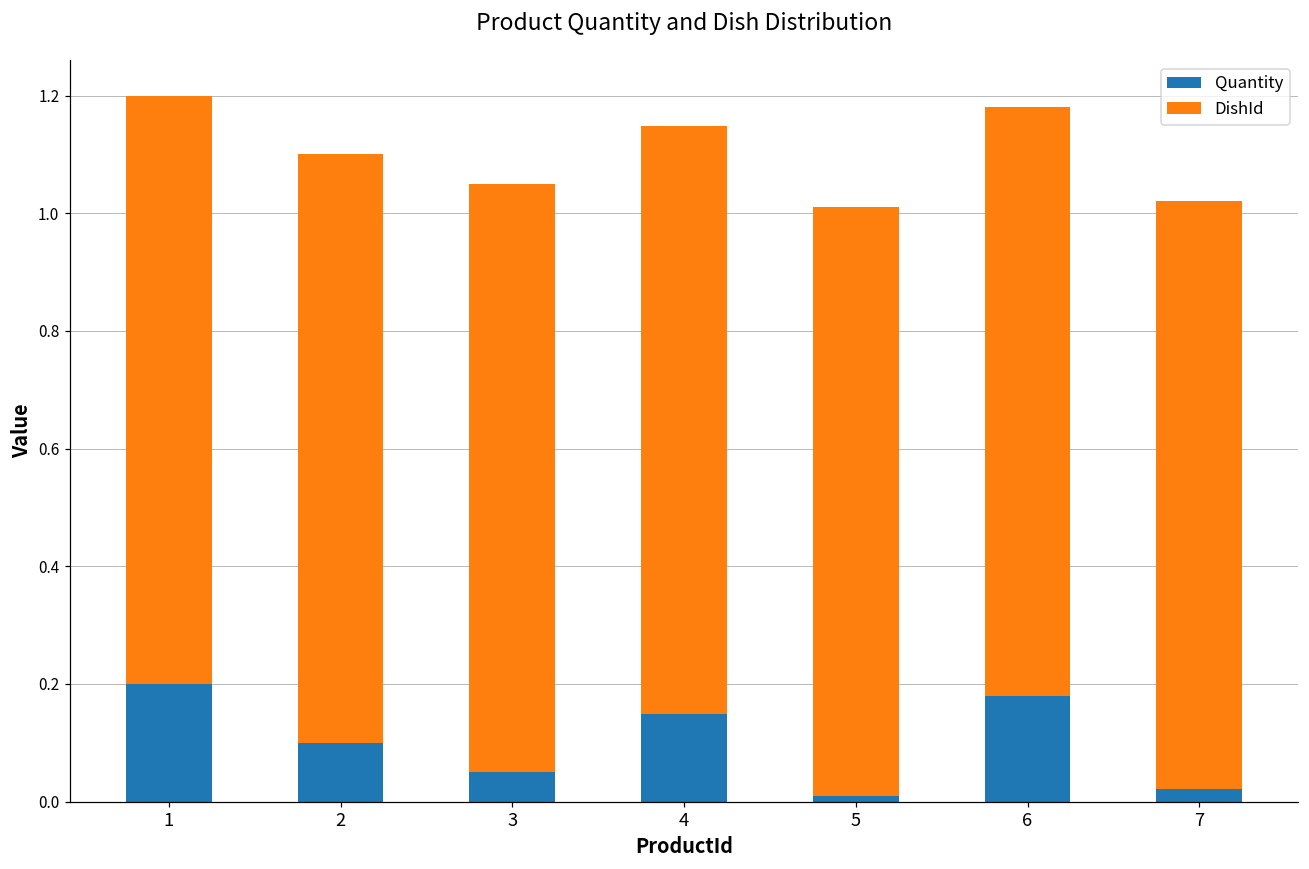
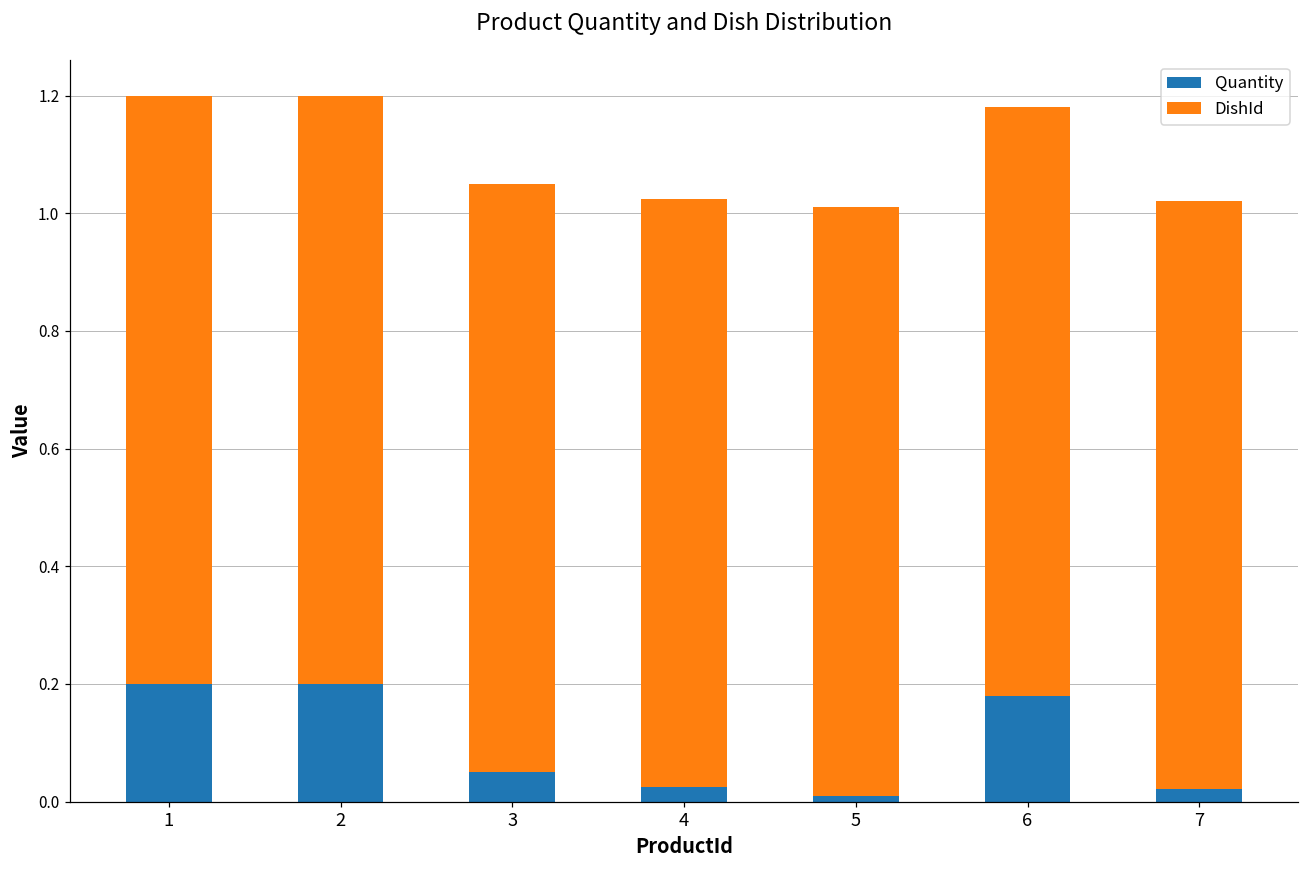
  {
    "Quantity": {
      "1": 0.20,
-     "2": 0.1,
+     "2": 0.2,
      "3": 0.05,
-     "4": 0.15,
+     "4": 0.03,
      "5": 0.01,
      "6": 0.18,
      "7": 0.02
    },
    "DishId": {
      "1": 1.00,
      "2": 1.00,
      "3": 1.00,
      "4": 1.00,
      "5": 1.00,
      "6": 1.00,
      "7": 1.00
    }
  }
